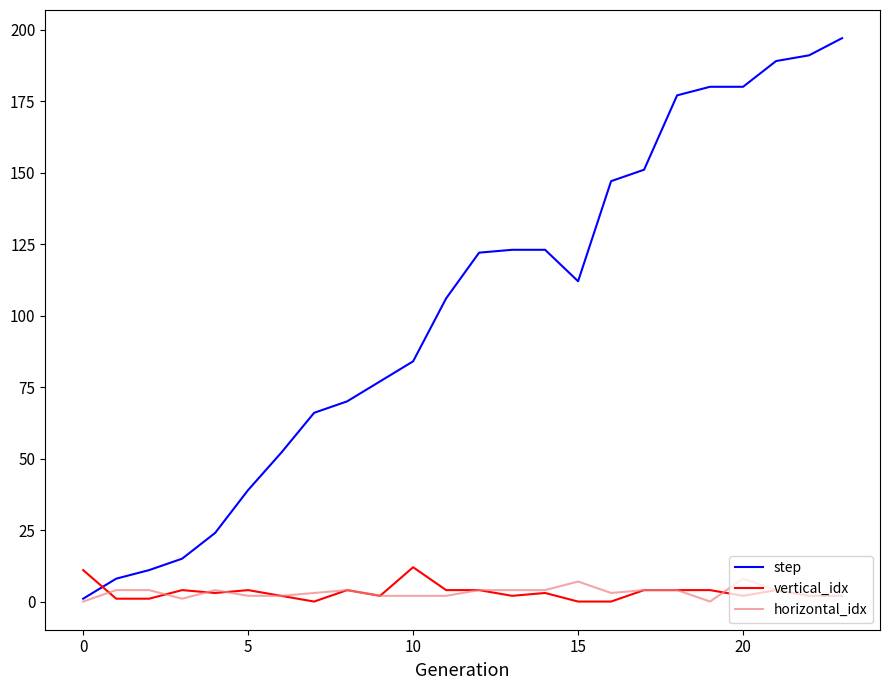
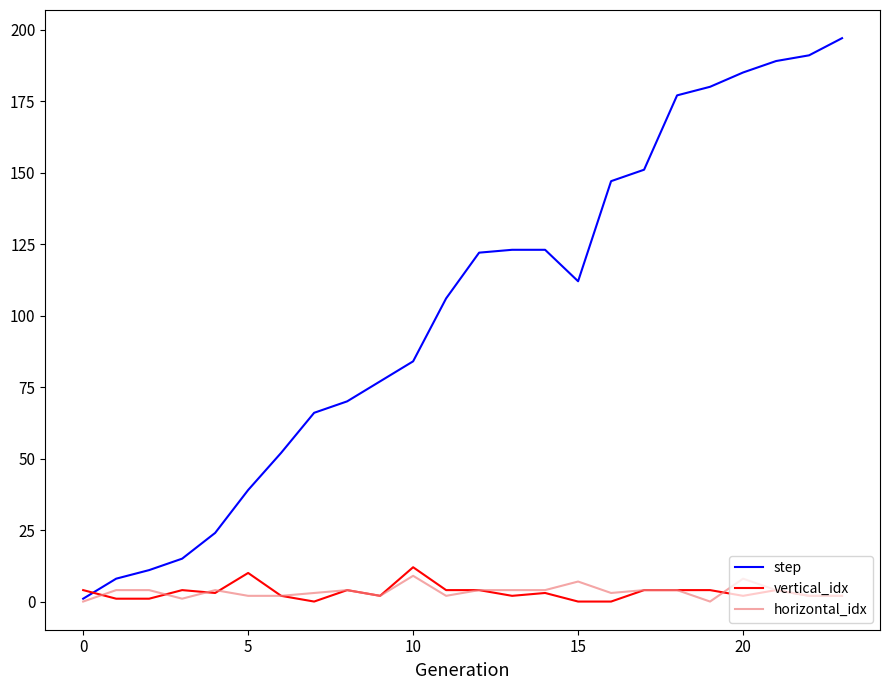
  {
    "step": {
      "0": 1,
      "5": 39,
      "10": 84,
      "15": 112,
-     "20": 180
+     "20": 185
    },
    "vertical_idx": {
-     "0": 11,
-     "5": 4,
+     "0": 4,
+     "5": 10,
      "10": 12,
      "15": 0
    },
    "horizontal_idx": {
      "0": 0,
      "5": 2,
-     "10": 2,
+     "10": 9,
      "15": 7
    }
  }
